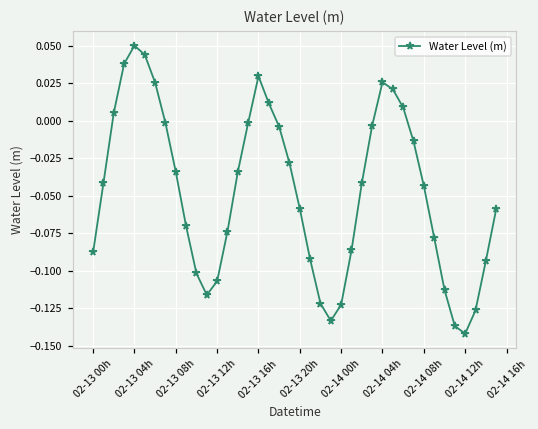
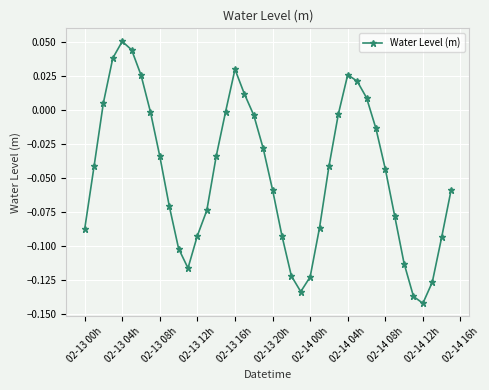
  {
    "02-13 00h": -0.088,
    "02-13 04h": 0.050,
    "02-13 08h": -0.034,
-   "02-13 12h": -0.107,
+   "02-13 12h": -0.092,
    "02-13 16h": 0.030,
    "02-13 20h": -0.059,
    "02-14 00h": -0.123,
    "02-14 04h": 0.026,
    "02-14 08h": -0.043,
    "02-14 12h": -0.142
  }
